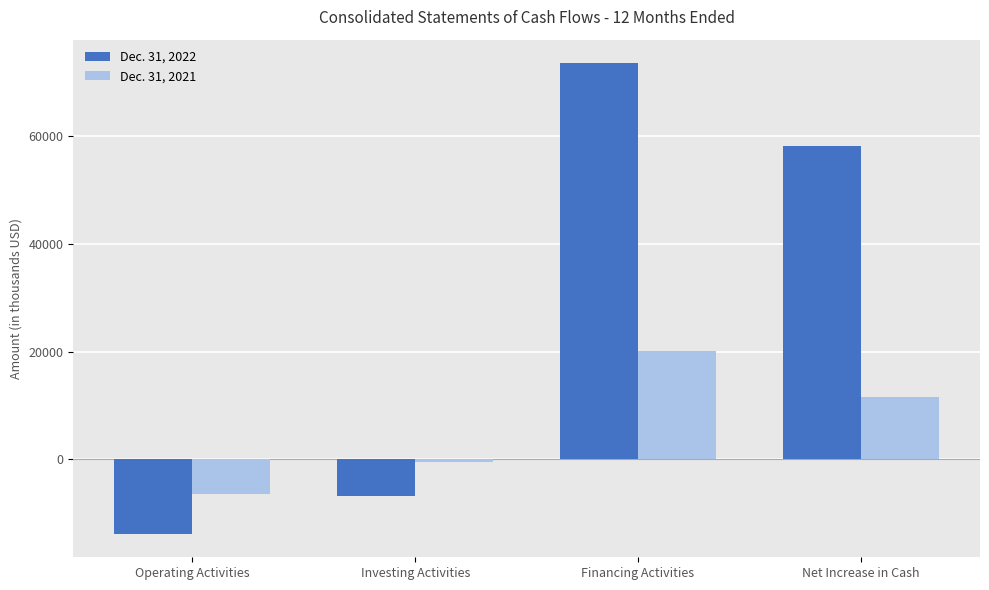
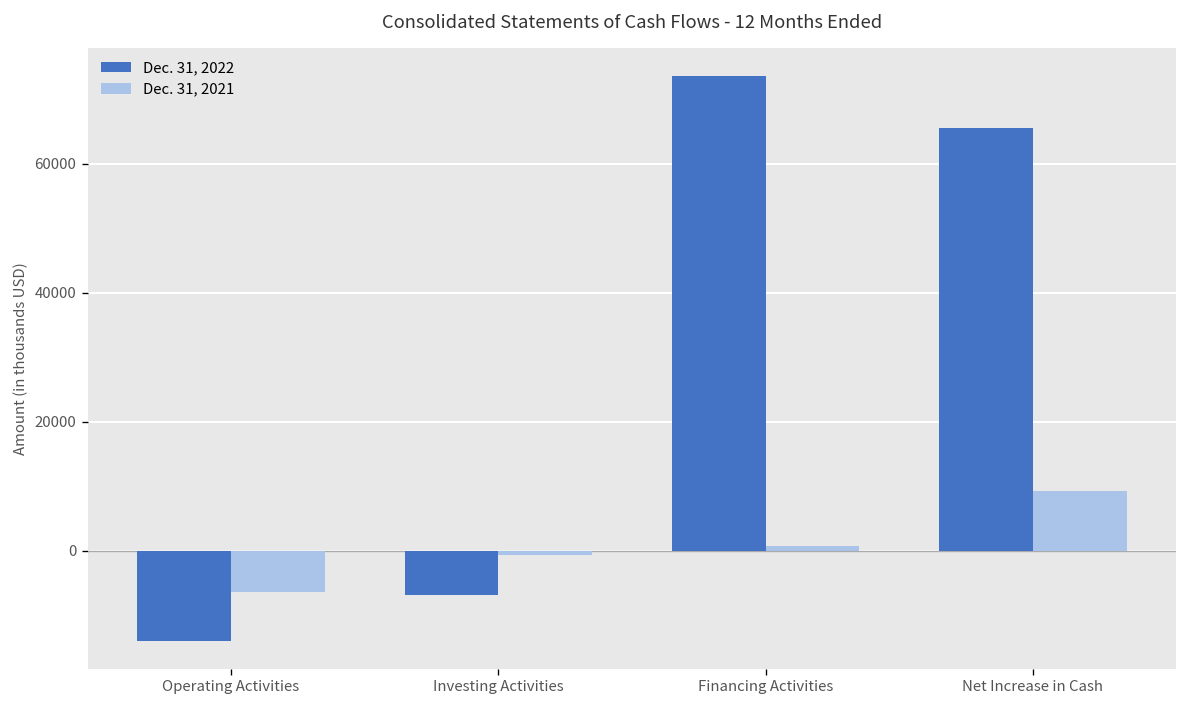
  {
    "Dec. 31, 2022": {
      "Operating Activities": -14000,
      "Investing Activities": -7000,
      "Financing Activities": 74000,
-     "Net Increase in Cash": 58000
+     "Net Increase in Cash": 66000
    },
    "Dec. 31, 2021": {
      "Operating Activities": -6000,
      "Investing Activities": -1000,
-     "Financing Activities": 20000,
-     "Net Increase in Cash": 11000
+     "Financing Activities": 1000,
+     "Net Increase in Cash": 9000
    }
  }
